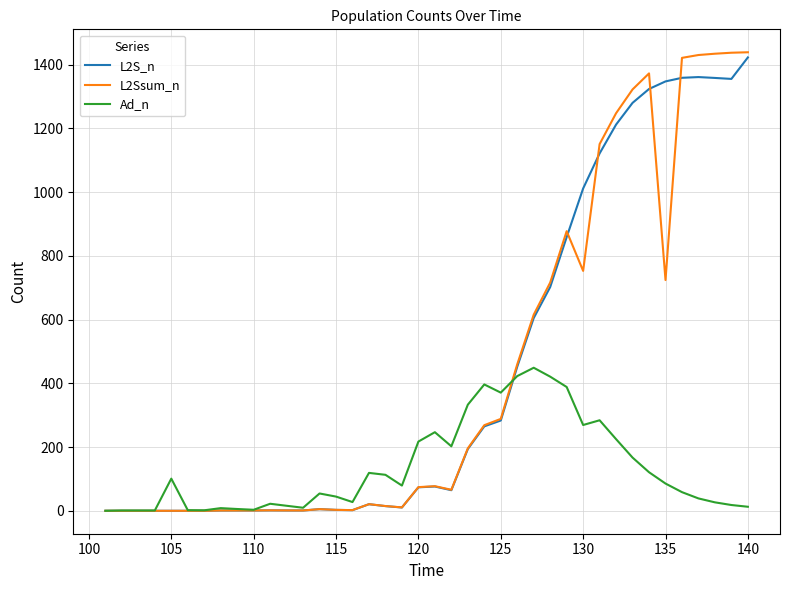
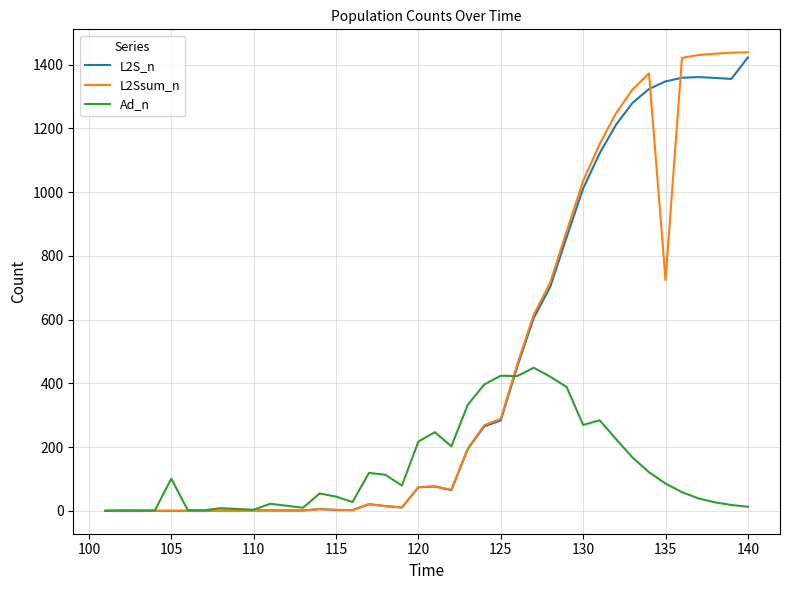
  {
    "L2S_n": {
      "130": 1010,
      "135": 1350,
      "140": 1420
    },
    "L2Ssum_n": {
-     "130": 750,
+     "130": 1040,
      "135": 720,
      "140": 1440
    },
    "Ad_n": {
      "105": 100,
      "115": 40,
      "120": 220,
-     "125": 370,
+     "125": 420,
      "130": 270,
      "135": 90,
      "140": 10
    }
  }
